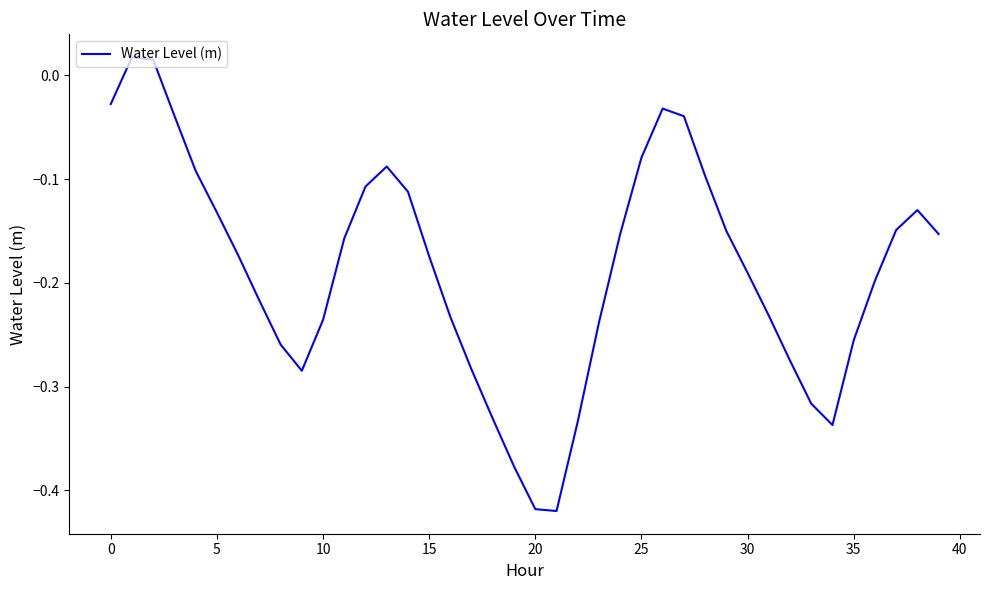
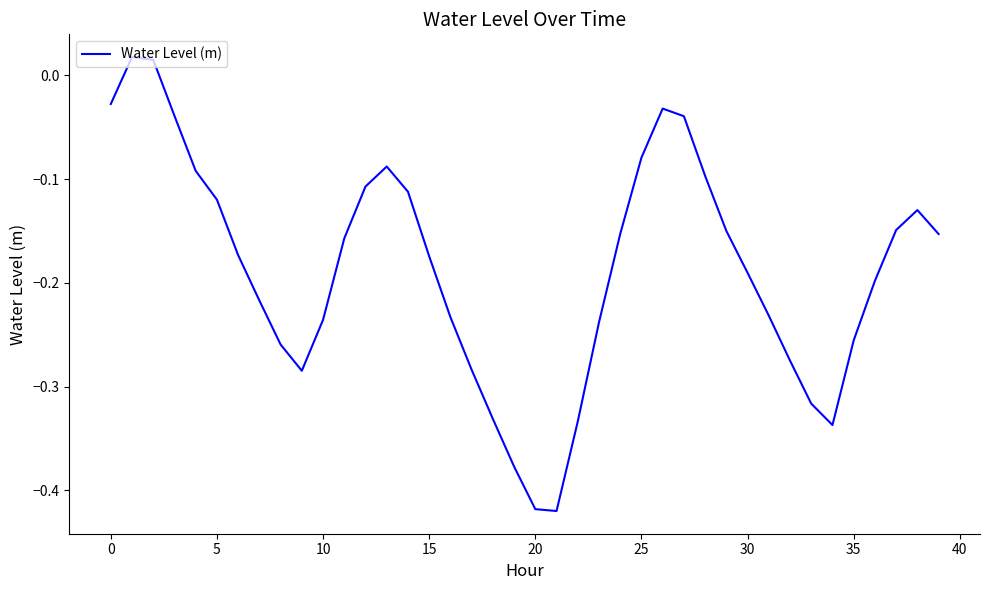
  {
    "0": -0.028,
-   "5": -0.132,
+   "5": -0.120,
    "10": -0.236,
    "15": -0.174,
    "20": -0.418,
    "25": -0.079,
    "30": -0.190,
    "35": -0.255
  }
